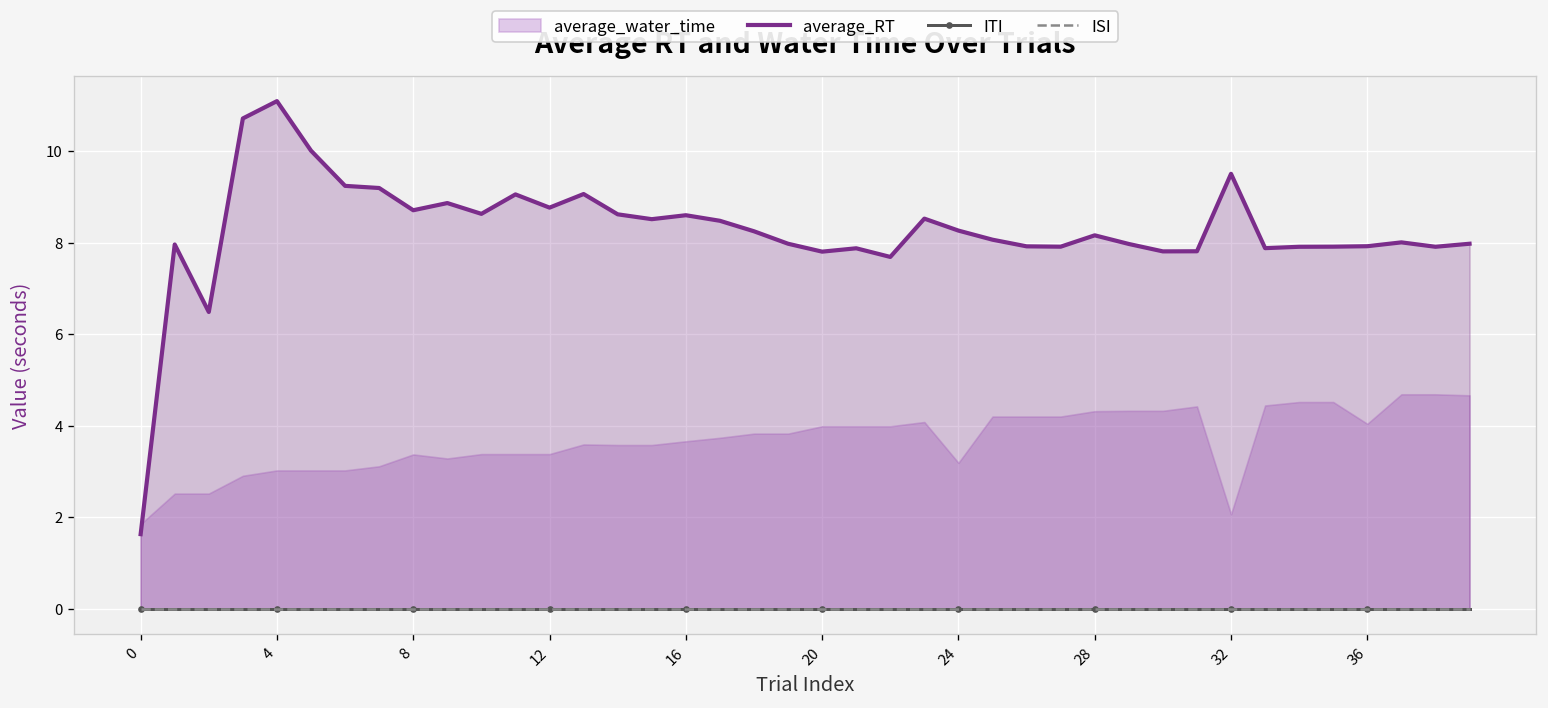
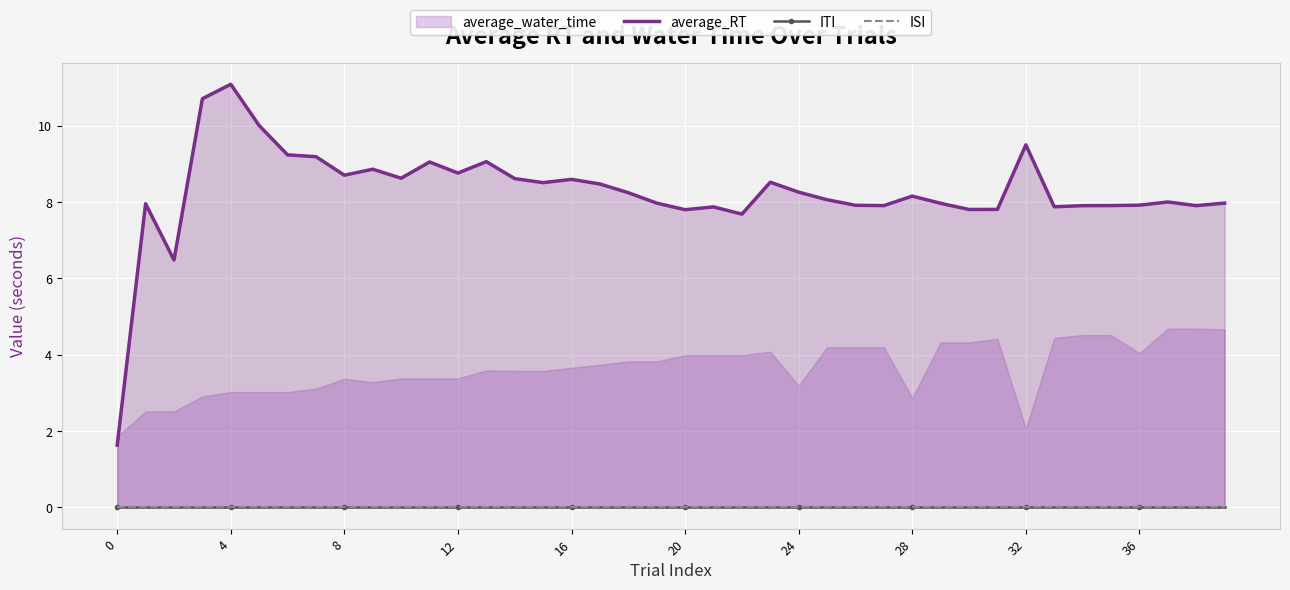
  {
    "average_water_time": {
      "0": 1.9,
      "4": 3.0,
      "8": 3.4,
      "12": 3.4,
      "16": 3.7,
      "20": 4.0,
      "24": 3.2,
-     "28": 4.3,
+     "28": 2.9,
      "32": 2.1,
      "36": 4.0
    },
    "average_RT": {
      "0": 1.6,
      "4": 11.1,
      "8": 8.7,
      "12": 8.8,
      "16": 8.6,
      "20": 7.8,
      "24": 8.3,
      "28": 8.2,
      "32": 9.5,
      "36": 7.9
    },
    "ISI": {
      "0": 0.0,
      "4": 0.0,
      "8": 0.0,
      "12": 0.0,
      "16": 0.0,
      "20": 0.0,
      "24": 0.0,
      "28": 0.0,
      "32": 0.0,
      "36": 0.0
    }
  }
